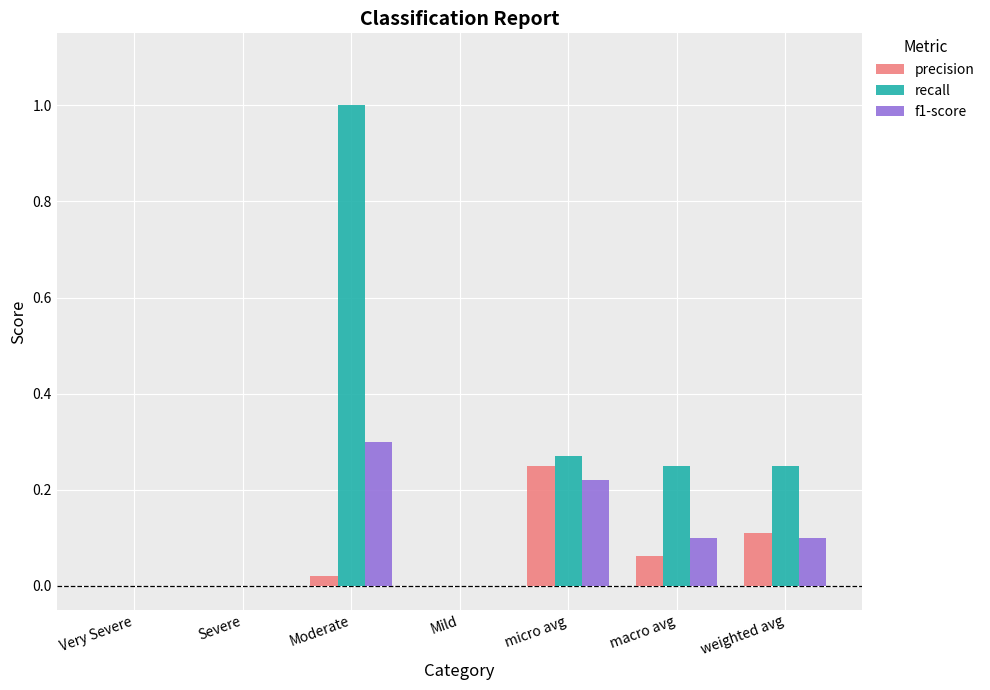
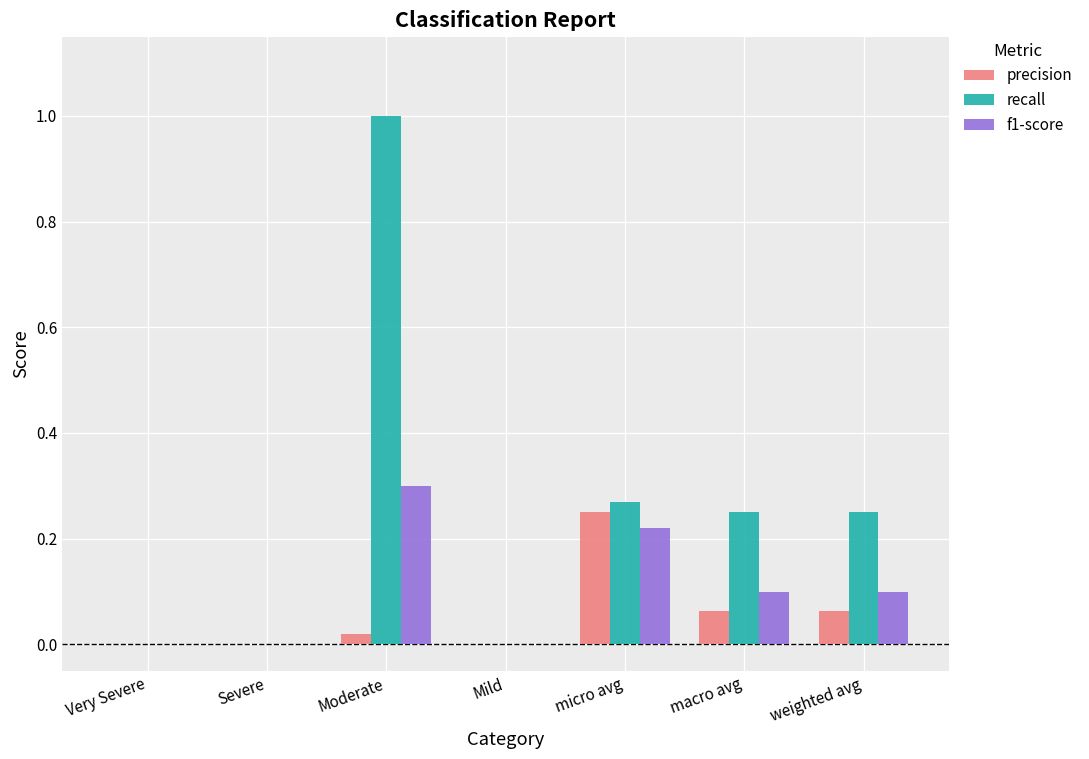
  {
    "precision": {
      "Very Severe": 0.00,
      "Severe": 0.00,
      "Moderate": 0.02,
      "Mild": 0.00,
      "micro avg": 0.25,
      "macro avg": 0.06,
-     "weighted avg": 0.11
+     "weighted avg": 0.06
    },
    "recall": {
      "Very Severe": 0.00,
      "Severe": 0.00,
      "Moderate": 1.00,
      "Mild": 0.00,
      "micro avg": 0.27,
      "macro avg": 0.25,
      "weighted avg": 0.25
    },
    "f1-score": {
      "Very Severe": 0.00,
      "Severe": 0.00,
      "Moderate": 0.30,
      "Mild": 0.00,
      "micro avg": 0.22,
      "macro avg": 0.10,
      "weighted avg": 0.10
    }
  }
